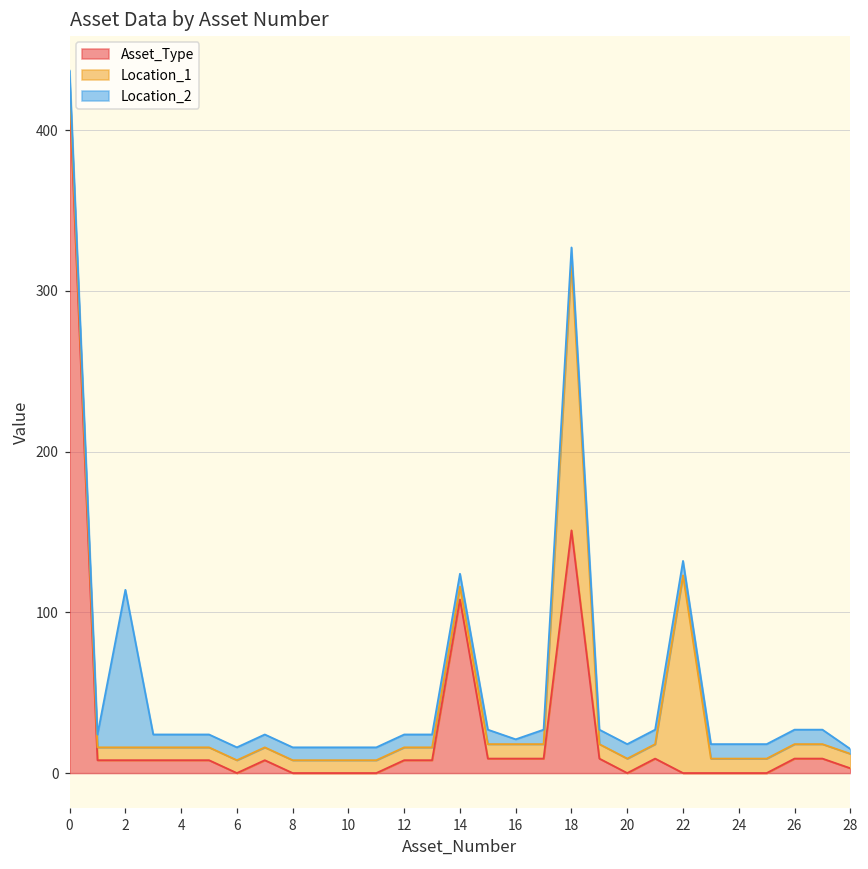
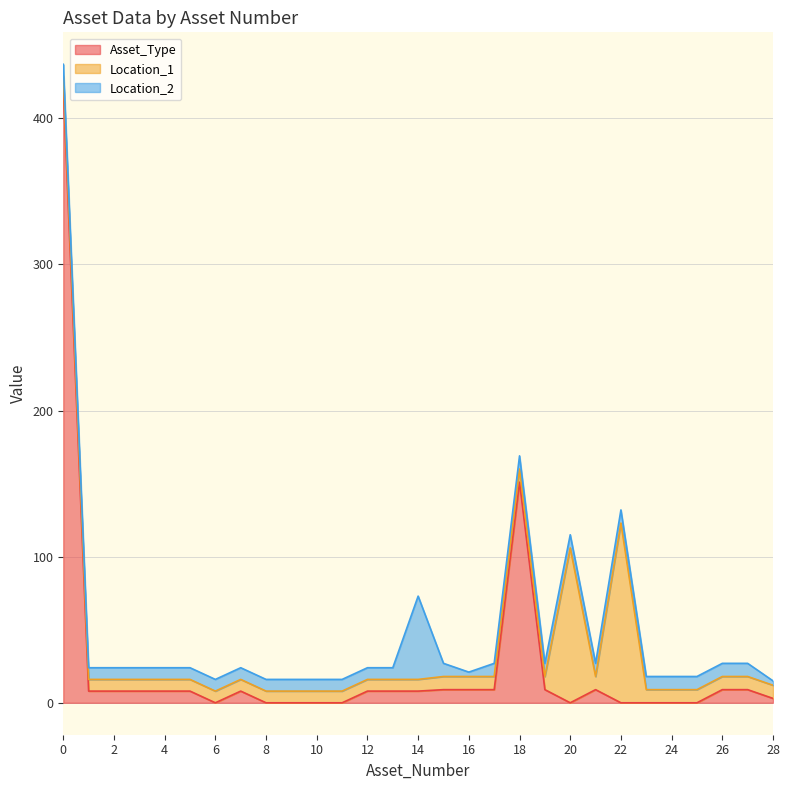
  {
    "Asset_Type": {
      "0": 421,
      "2": 8,
      "4": 8,
      "6": 0,
      "8": 0,
      "10": 0,
      "12": 8,
-     "14": 108,
+     "14": 8,
      "16": 9,
      "18": 151,
      "20": 0,
      "22": 0,
      "24": 0,
      "26": 9,
      "28": 3
    },
    "Location_1": {
      "0": 8,
      "2": 8,
      "4": 8,
      "6": 8,
      "8": 8,
      "10": 8,
      "12": 8,
      "14": 8,
      "16": 9,
-     "18": 167,
-     "20": 9,
+     "18": 9,
+     "20": 106,
      "22": 123,
      "24": 9,
      "26": 9,
      "28": 9
    },
    "Location_2": {
      "0": 8,
-     "2": 98,
+     "2": 8,
      "4": 8,
      "6": 8,
      "8": 8,
      "10": 8,
      "12": 8,
-     "14": 8,
+     "14": 57,
      "16": 3,
      "18": 9,
      "20": 9,
      "22": 9,
      "24": 9,
      "26": 9,
      "28": 3
    }
  }
